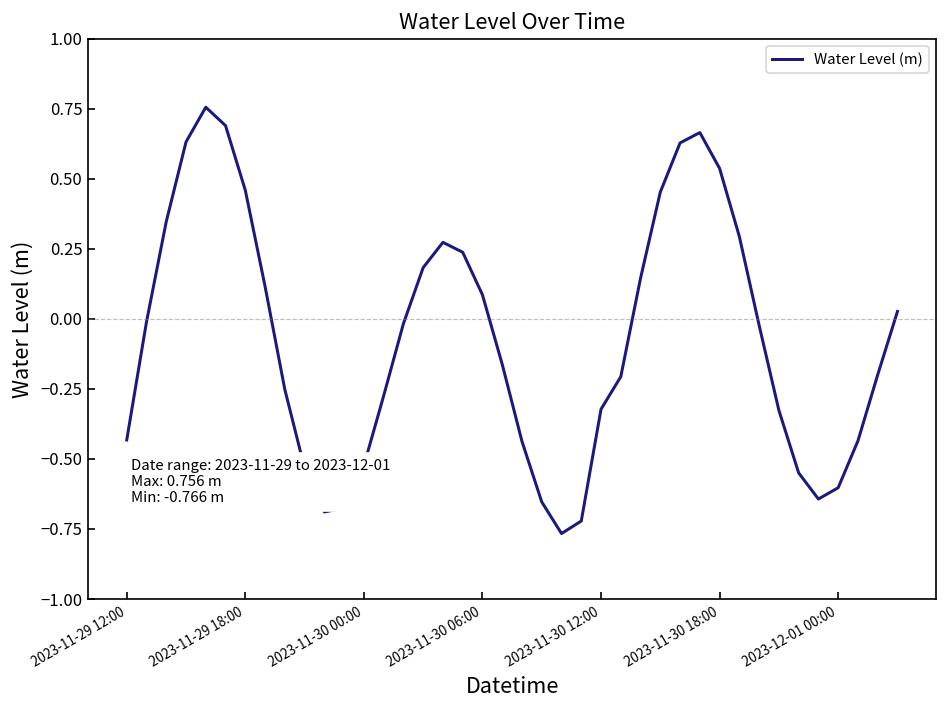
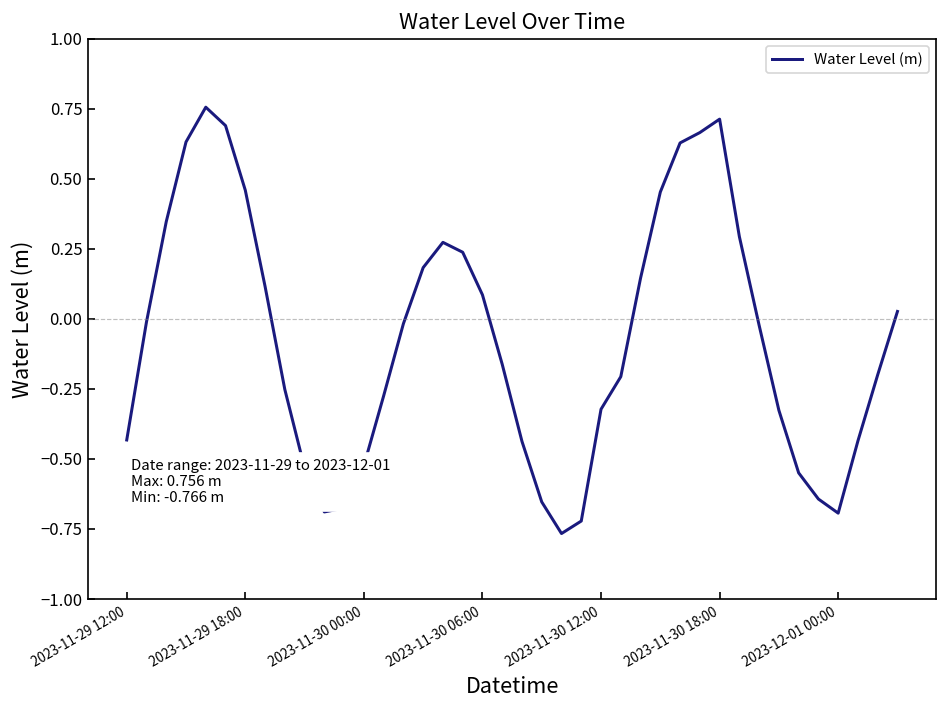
  {
    "2023-11-29 12:00": -0.43,
    "2023-11-29 18:00": 0.46,
    "2023-11-30 06:00": 0.09,
    "2023-11-30 12:00": -0.32,
-   "2023-11-30 18:00": 0.54,
-   "2023-12-01 00:00": -0.60
+   "2023-11-30 18:00": 0.71,
+   "2023-12-01 00:00": -0.69
  }
